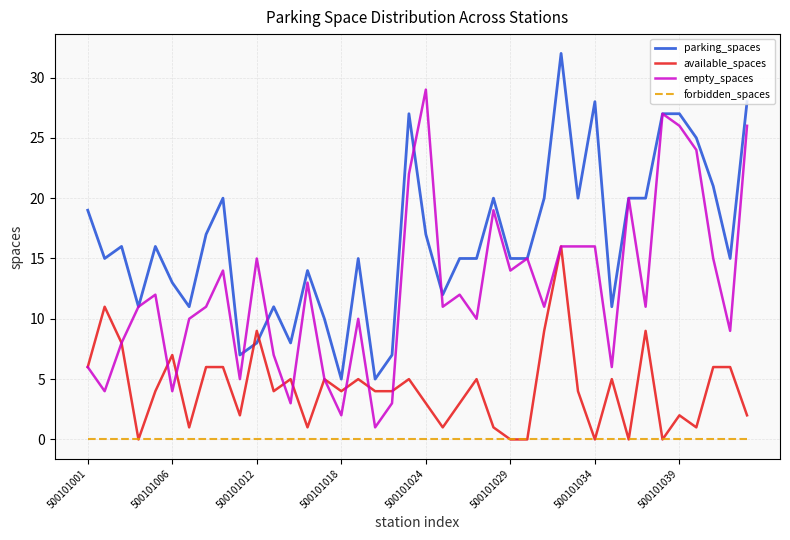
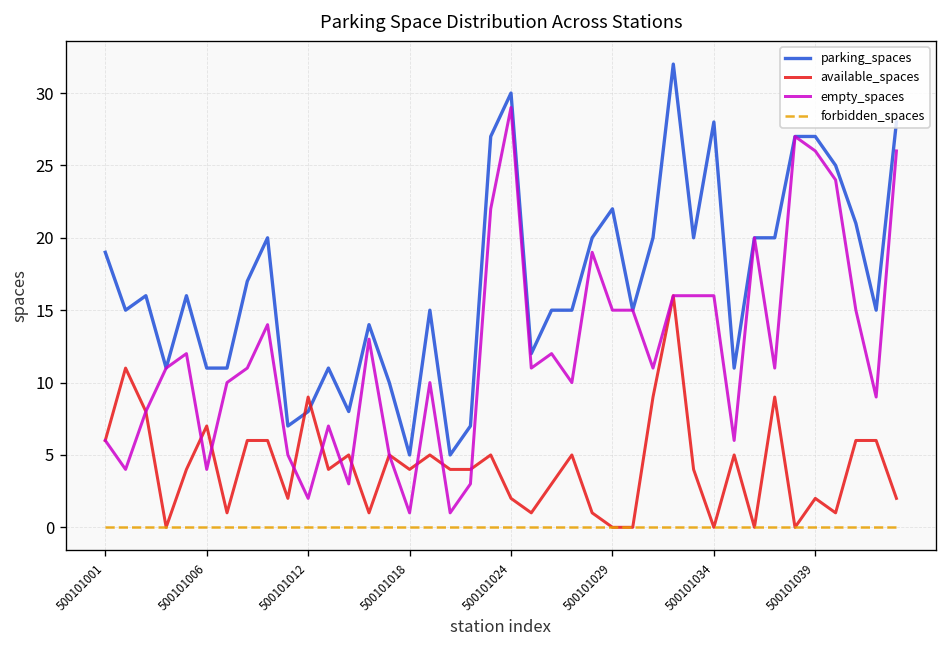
  {
    "parking_spaces": {
      "500101001": 19,
-     "500101006": 13,
+     "500101006": 11,
      "500101012": 8,
      "500101018": 5,
-     "500101024": 17,
-     "500101029": 15,
+     "500101024": 30,
+     "500101029": 22,
      "500101034": 28,
      "500101039": 27
    },
    "available_spaces": {
      "500101006": 7,
      "500101012": 9,
      "500101018": 4,
-     "500101024": 3,
+     "500101024": 2,
      "500101039": 2
    },
    "empty_spaces": {
      "500101006": 4,
-     "500101012": 15,
-     "500101018": 2,
+     "500101012": 2,
+     "500101018": 1,
      "500101024": 29,
-     "500101029": 14,
+     "500101029": 15,
      "500101034": 16,
      "500101039": 26
    },
    "forbidden_spaces": {
      "500101001": 0,
      "500101006": 0,
      "500101012": 0,
      "500101018": 0,
      "500101024": 0,
      "500101039": 0
    }
  }
